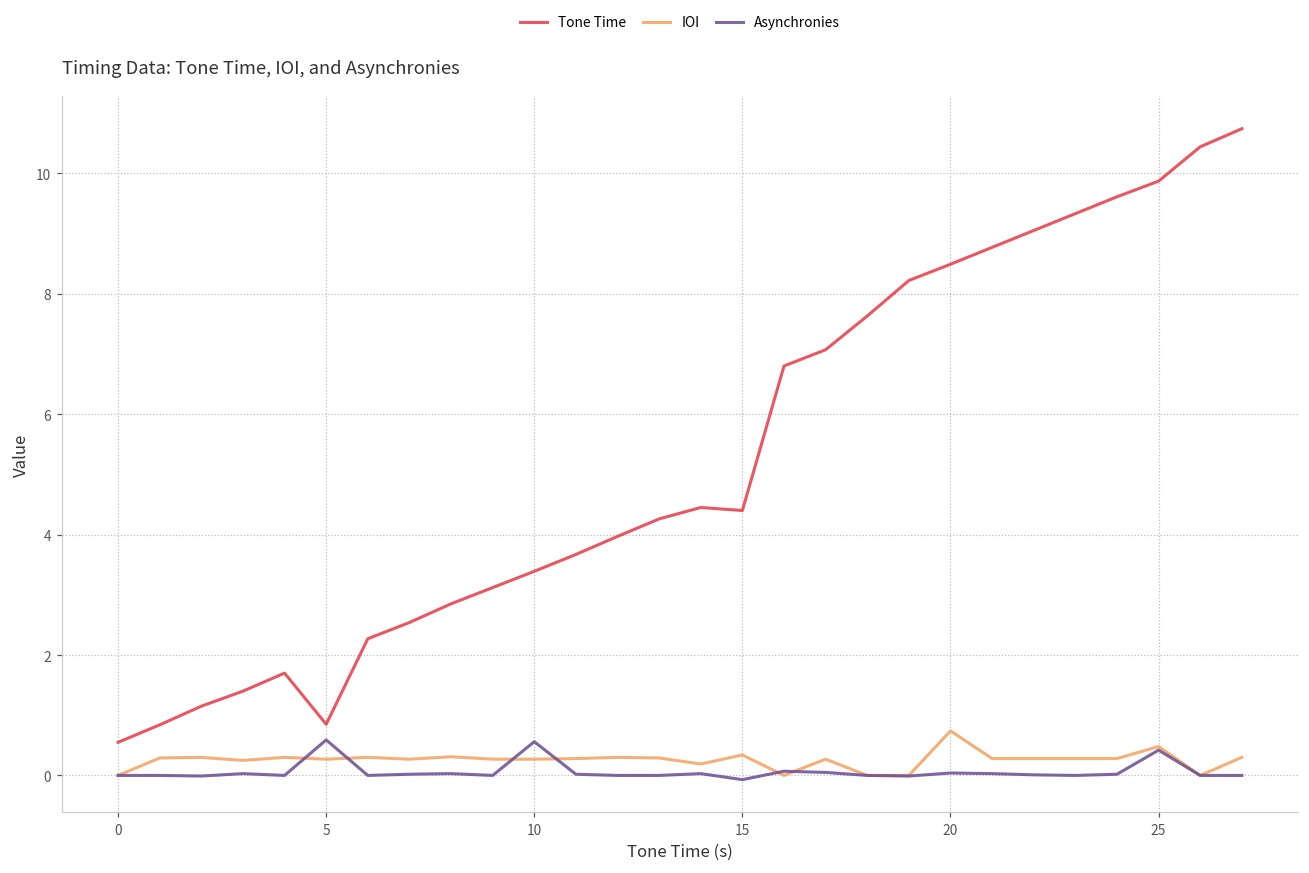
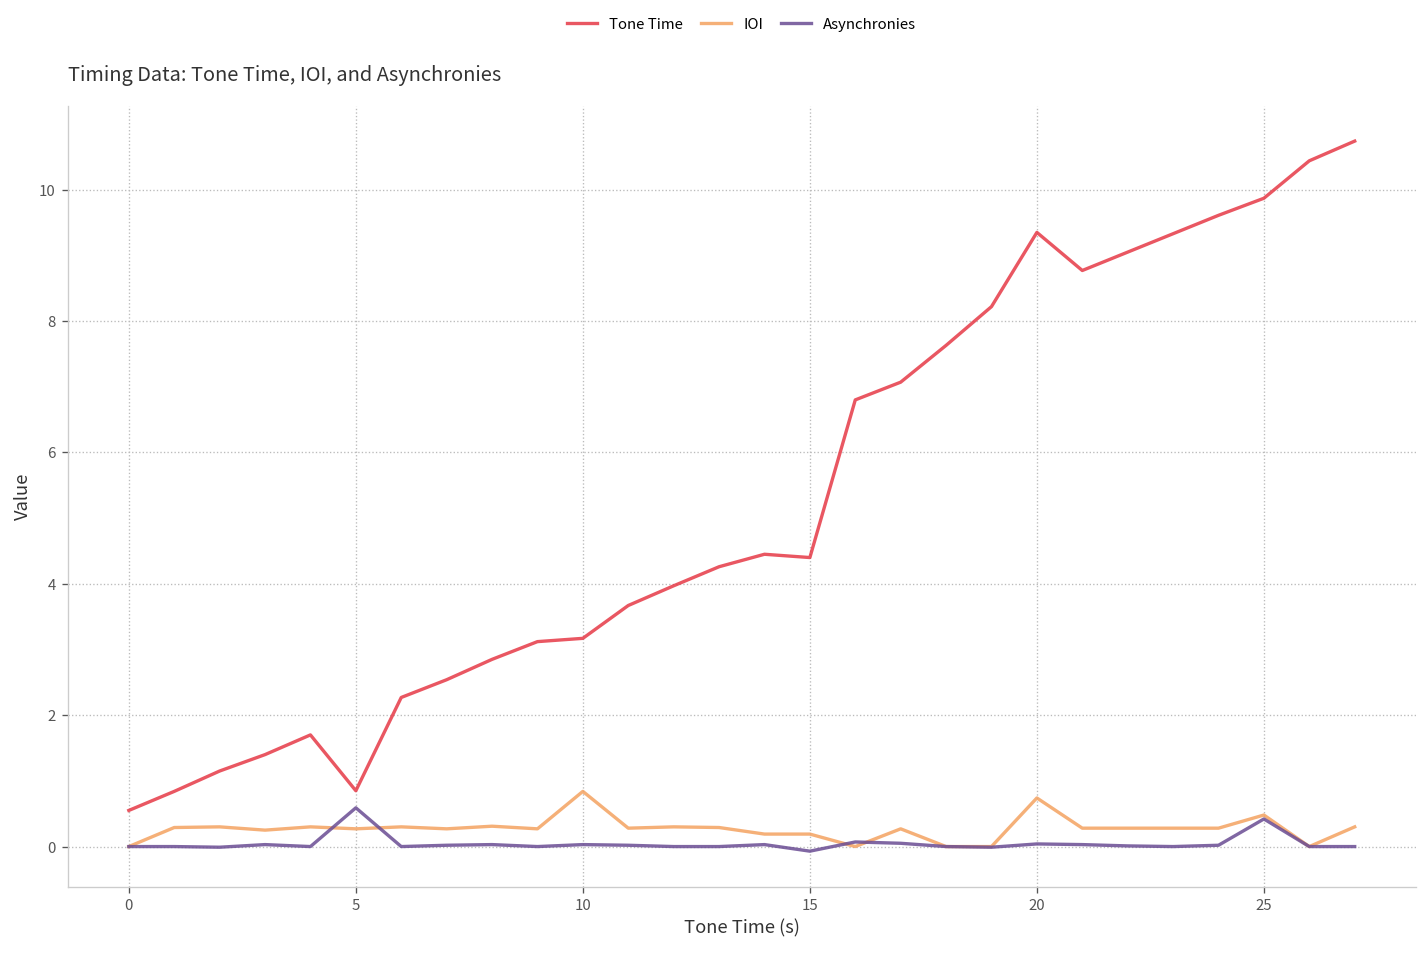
  {
    "Tone Time": {
      "0": 0.6,
      "5": 0.9,
-     "10": 3.4,
+     "10": 3.2,
      "15": 4.4,
-     "20": 8.5,
+     "20": 9.4,
      "25": 9.9
    },
    "IOI": {
      "5": 0.3,
-     "10": 0.3,
-     "15": 0.3,
+     "10": 0.8,
+     "15": 0.2,
      "20": 0.7,
      "25": 0.5
    },
    "Asynchronies": {
      "5": 0.6,
-     "10": 0.6,
+     "10": 0.0,
      "15": -0.1,
      "20": 0.0,
      "25": 0.4
    }
  }
